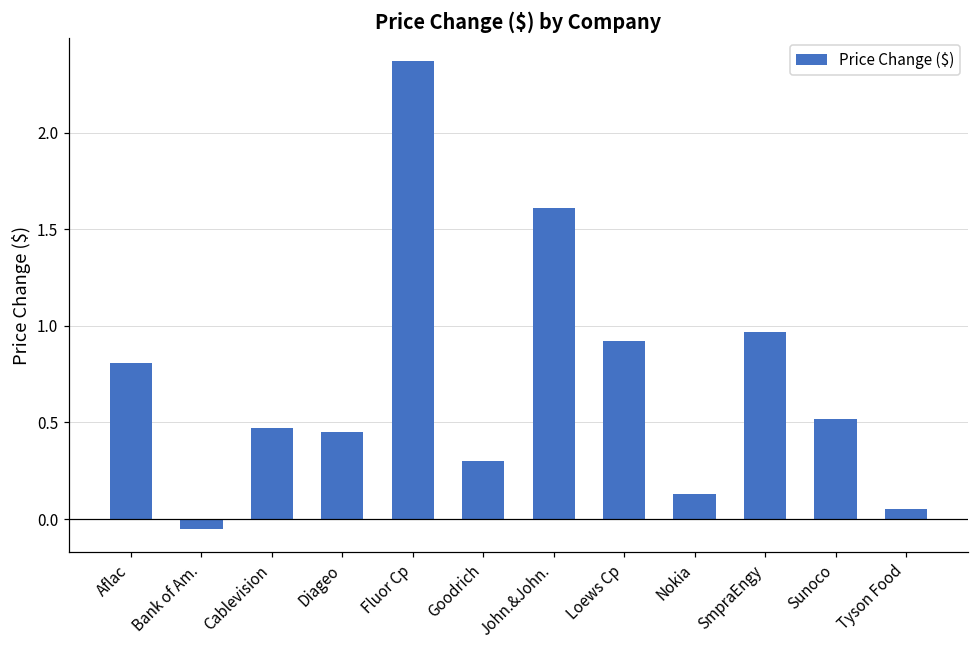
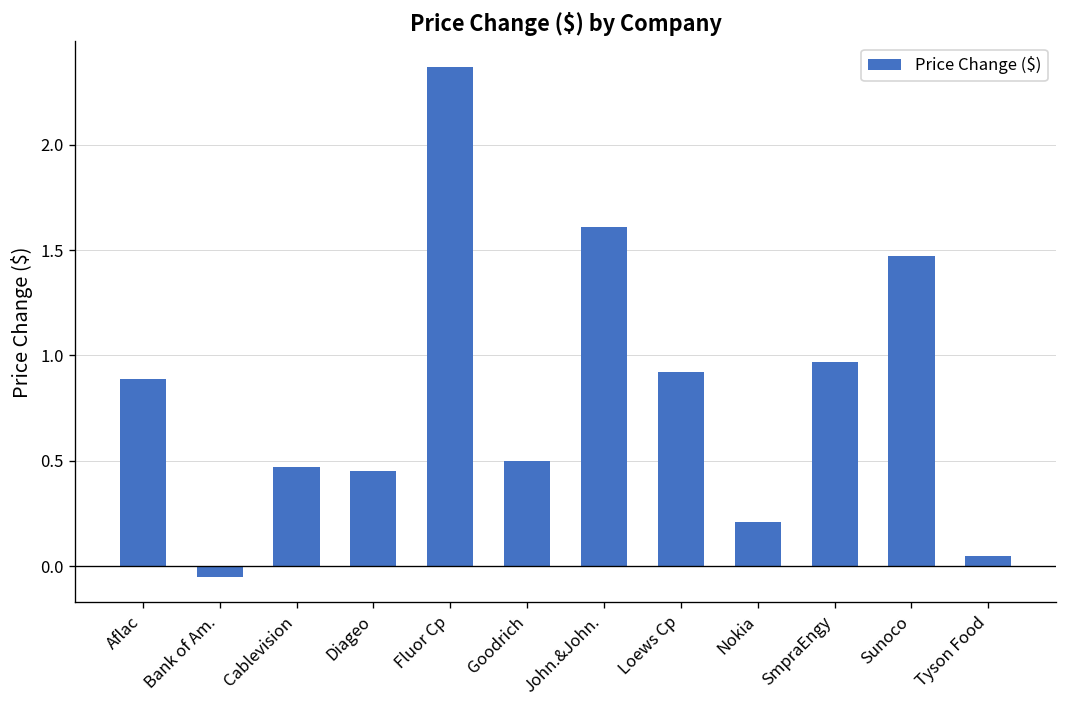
  {
-   "Aflac": 0.81,
+   "Aflac": 0.89,
    "Bank of Am.": -0.05,
    "Cablevision": 0.47,
    "Diageo": 0.45,
    "Fluor Cp": 2.37,
-   "Goodrich": 0.3,
+   "Goodrich": 0.5,
    "John.&John.": 1.61,
    "Loews Cp": 0.92,
-   "Nokia": 0.13,
+   "Nokia": 0.21,
    "SmpraEngy": 0.97,
-   "Sunoco": 0.52,
+   "Sunoco": 1.47,
    "Tyson Food": 0.05
  }
